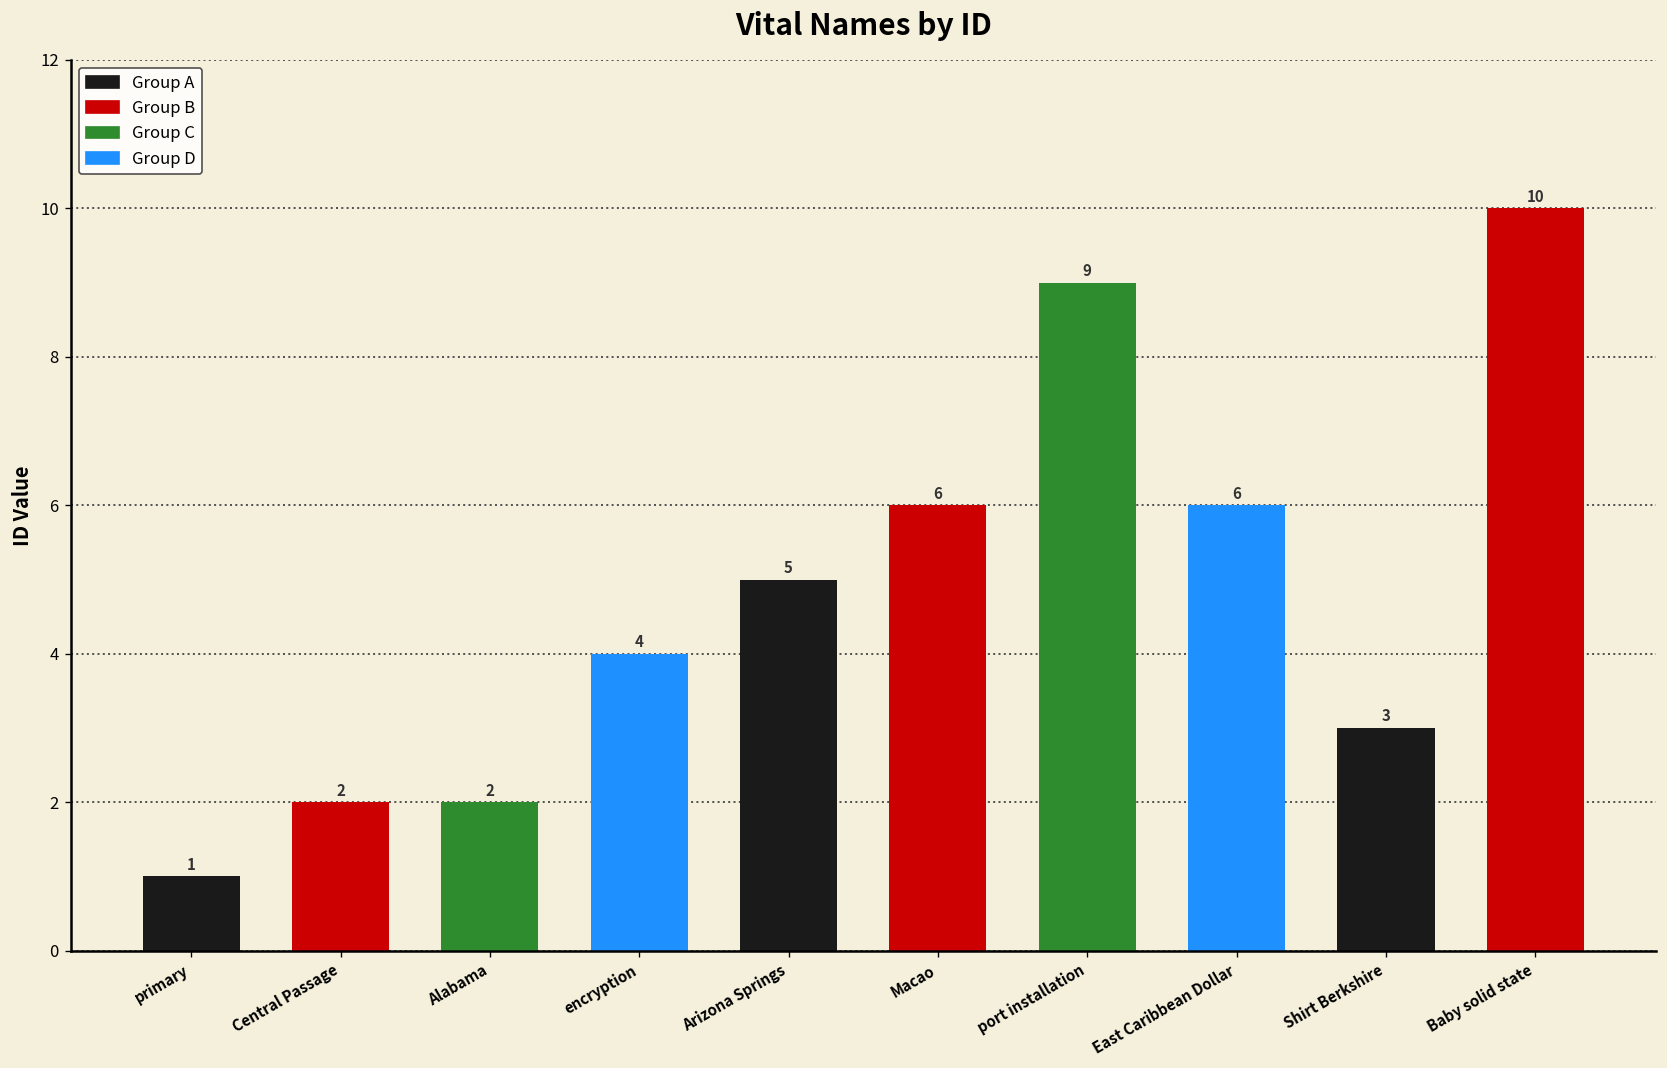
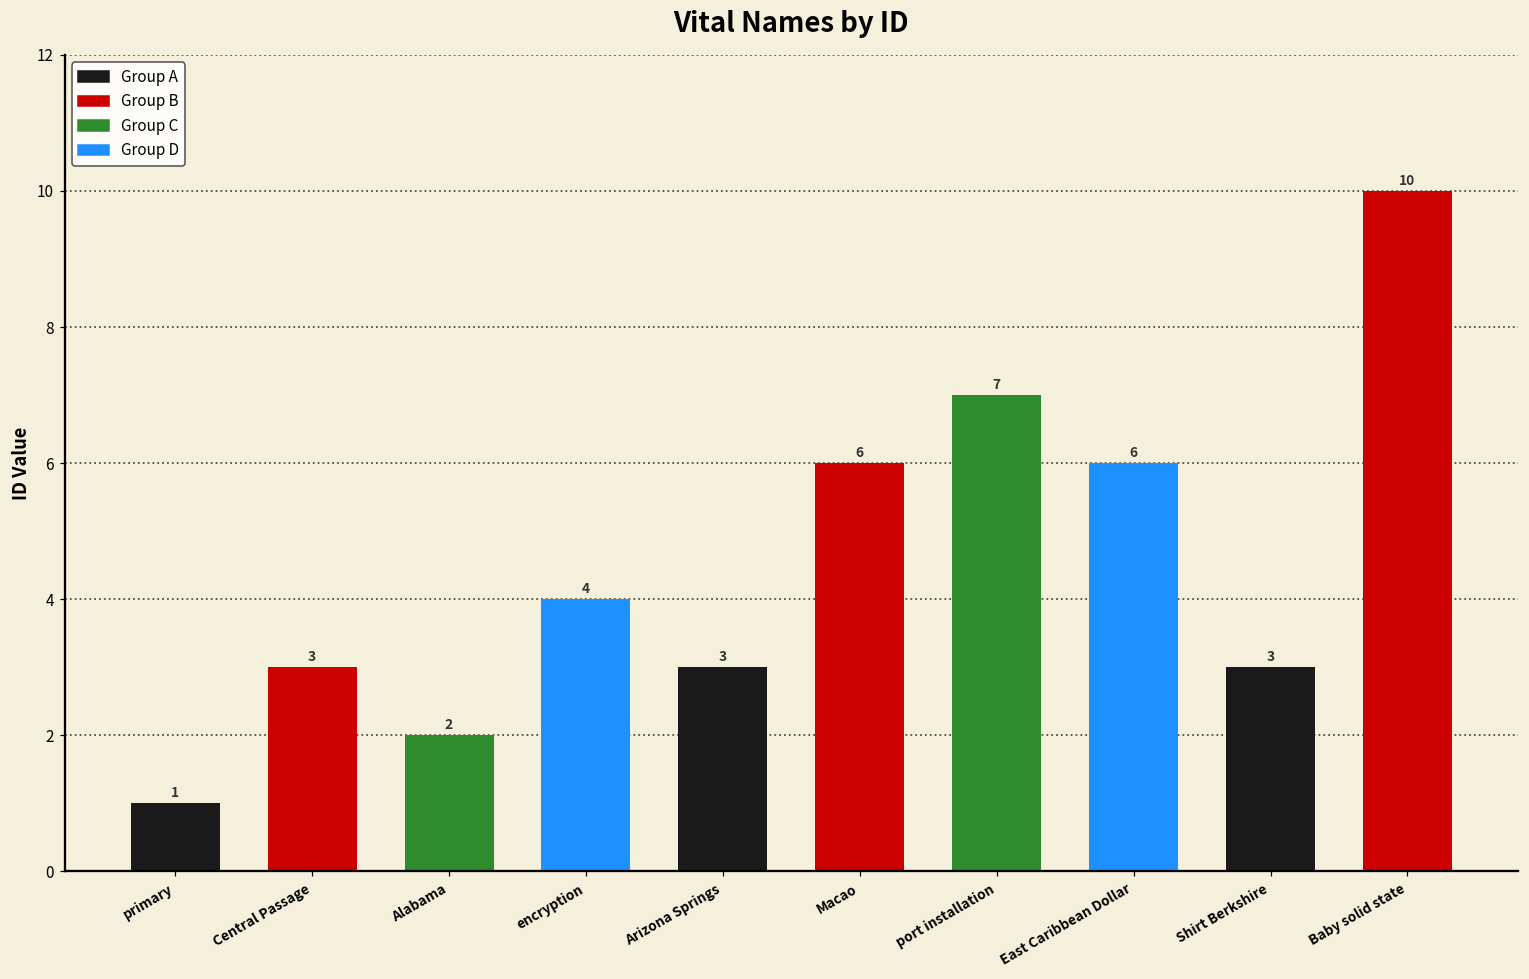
  {
    "primary": 1,
-   "Central Passage": 2,
+   "Central Passage": 3,
    "Alabama": 2,
    "encryption": 4,
-   "Arizona Springs": 5,
+   "Arizona Springs": 3,
    "Macao": 6,
-   "port installation": 9,
+   "port installation": 7,
    "East Caribbean Dollar": 6,
    "Shirt Berkshire": 3,
    "Baby solid state": 10
  }
